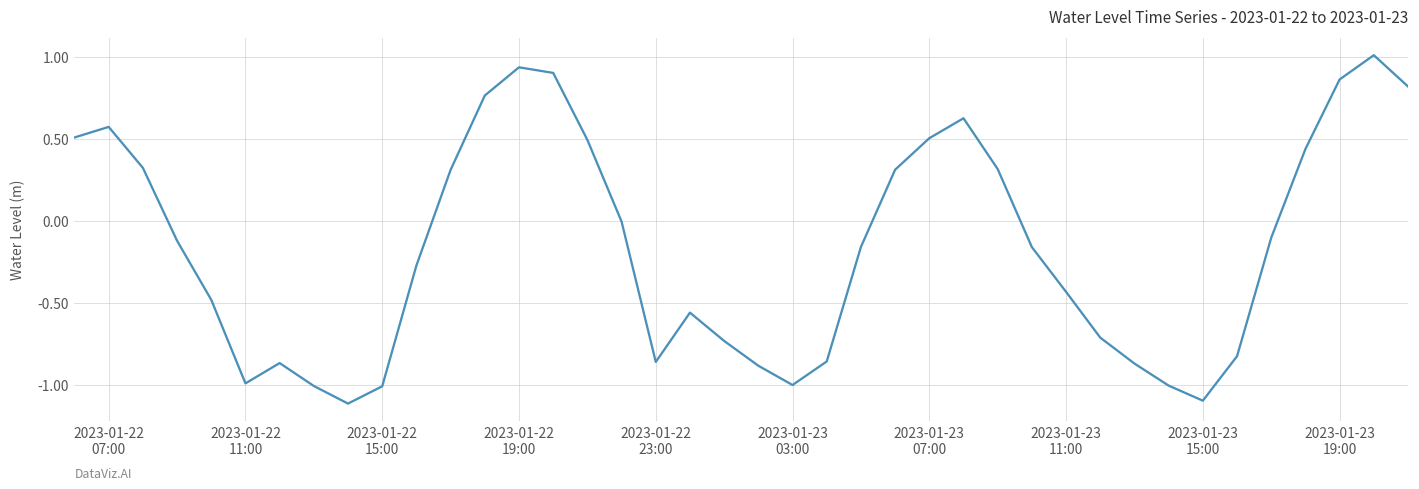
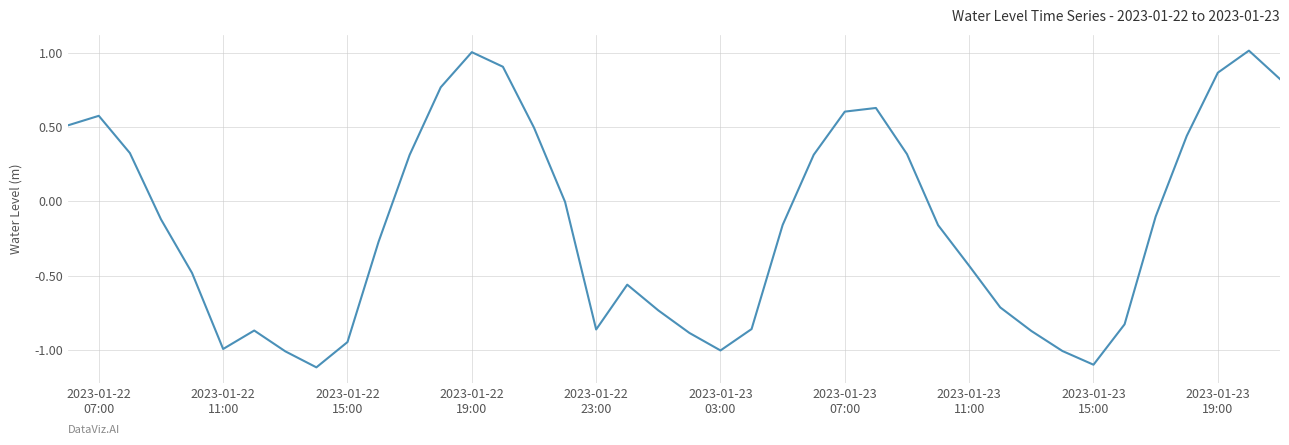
  {
    "2023-01-22 07:00": 0.58,
    "2023-01-22 11:00": -0.99,
-   "2023-01-22 15:00": -1.01,
-   "2023-01-22 19:00": 0.94,
+   "2023-01-22 15:00": -0.95,
+   "2023-01-22 19:00": 1.00,
    "2023-01-22 23:00": -0.86,
    "2023-01-23 03:00": -1.00,
-   "2023-01-23 07:00": 0.51,
+   "2023-01-23 07:00": 0.60,
    "2023-01-23 11:00": -0.43,
    "2023-01-23 15:00": -1.10,
    "2023-01-23 19:00": 0.87
  }
